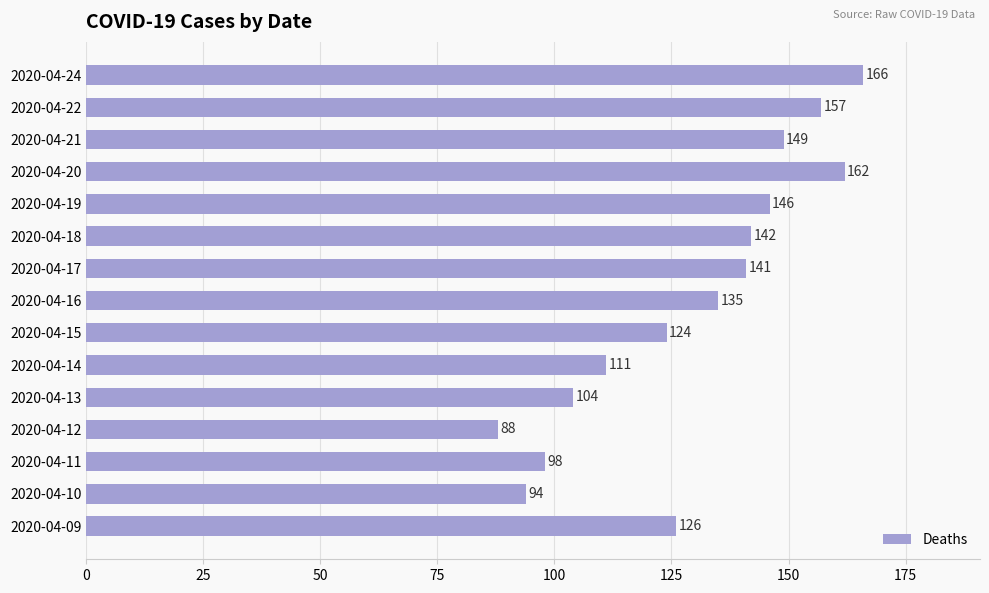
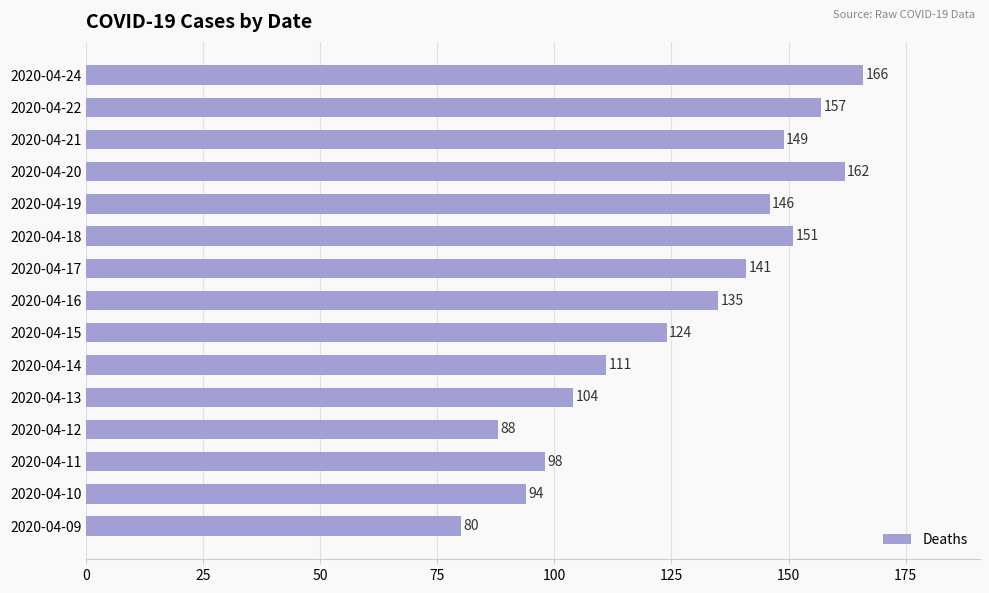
  {
    "2020-04-24": 166,
    "2020-04-22": 157,
    "2020-04-21": 149,
    "2020-04-20": 162,
    "2020-04-19": 146,
-   "2020-04-18": 142,
+   "2020-04-18": 151,
    "2020-04-17": 141,
    "2020-04-16": 135,
    "2020-04-15": 124,
    "2020-04-14": 111,
    "2020-04-13": 104,
    "2020-04-12": 88,
    "2020-04-11": 98,
    "2020-04-10": 94,
-   "2020-04-09": 126
+   "2020-04-09": 80
  }
